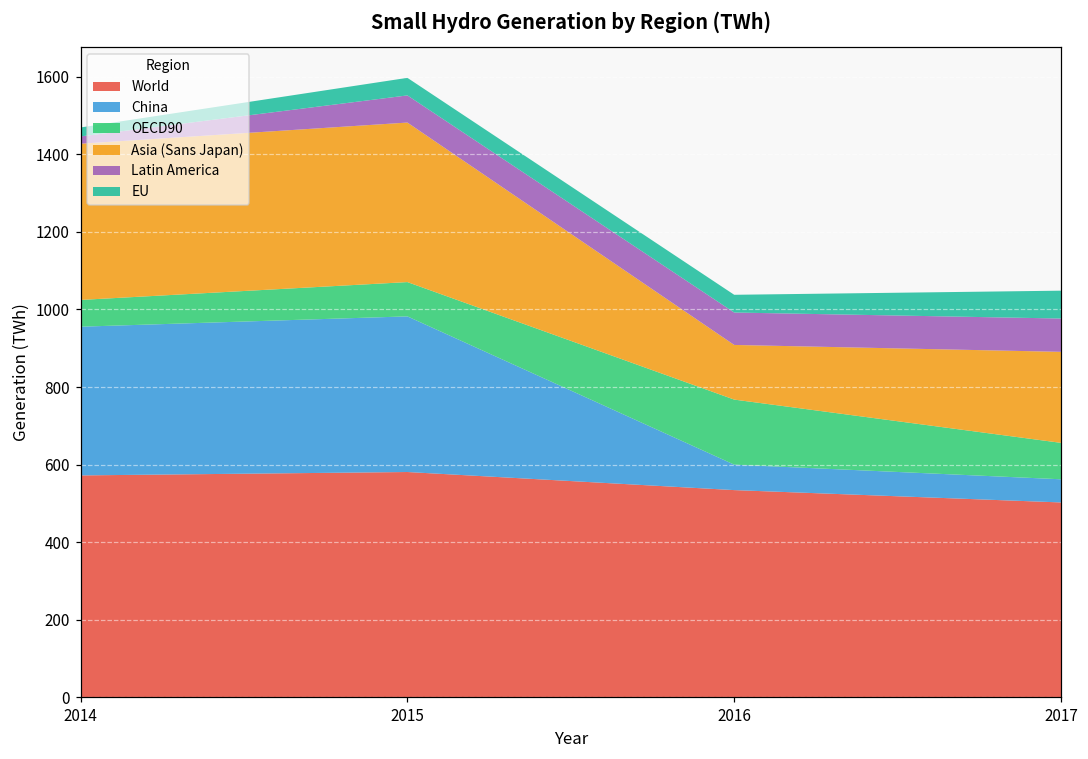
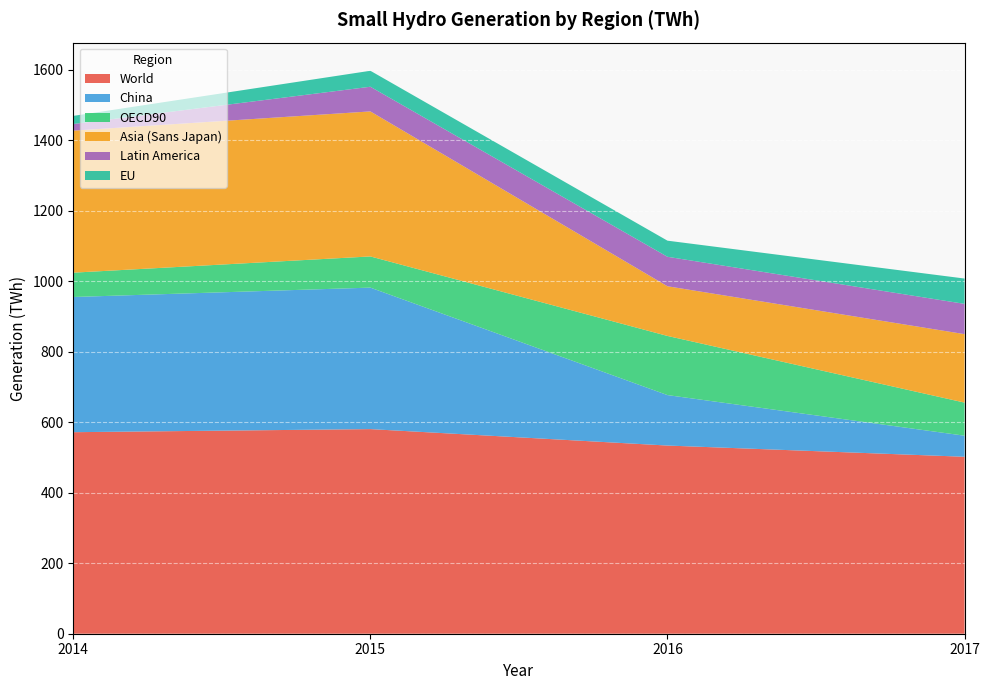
  {
    "World": {
      "2014": 570,
      "2015": 580,
      "2016": 530,
      "2017": 500
    },
    "China": {
      "2014": 380,
      "2015": 400,
-     "2016": 70,
+     "2016": 140,
      "2017": 60
    },
    "Asia (Sans Japan)": {
      "2014": 400,
      "2015": 410,
      "2016": 140,
-     "2017": 230
+     "2017": 190
    },
    "Latin America": {
      "2014": 20,
      "2015": 70,
      "2016": 80,
      "2017": 90
    }
  }
